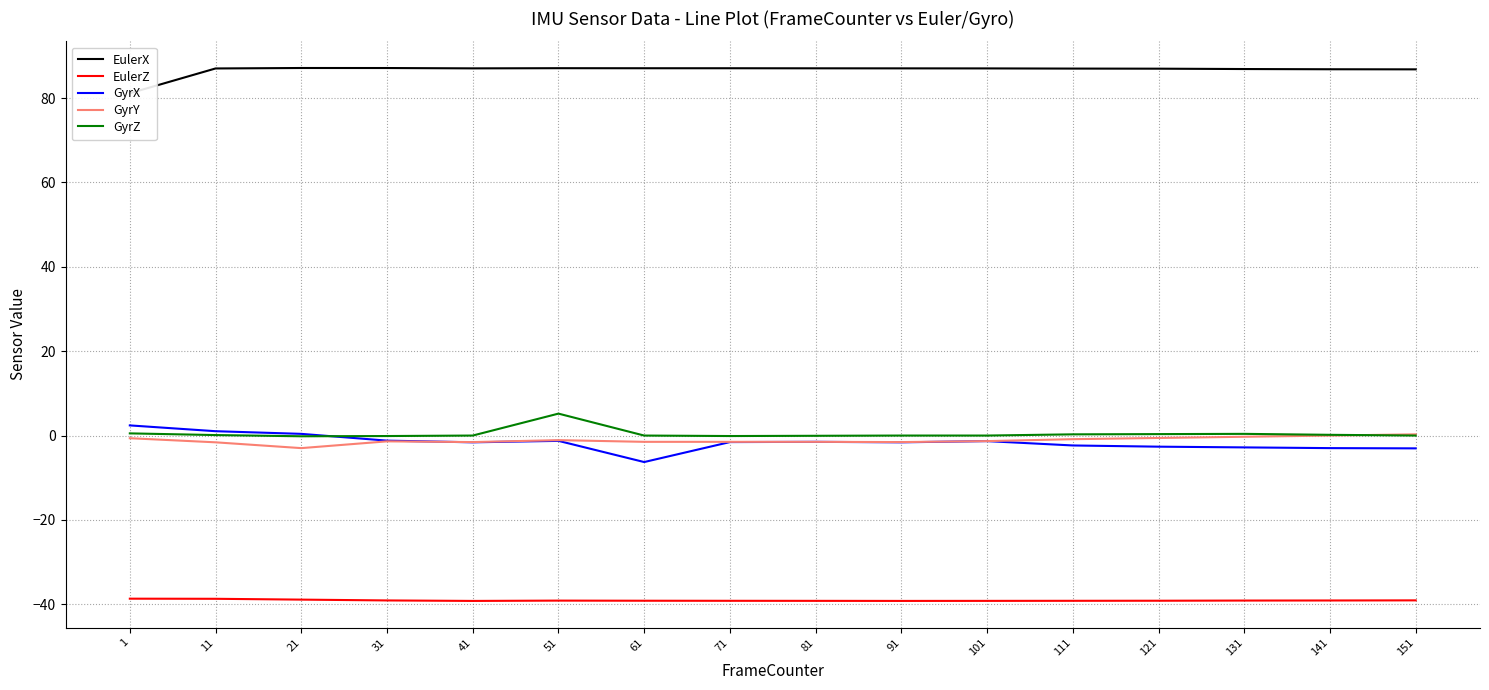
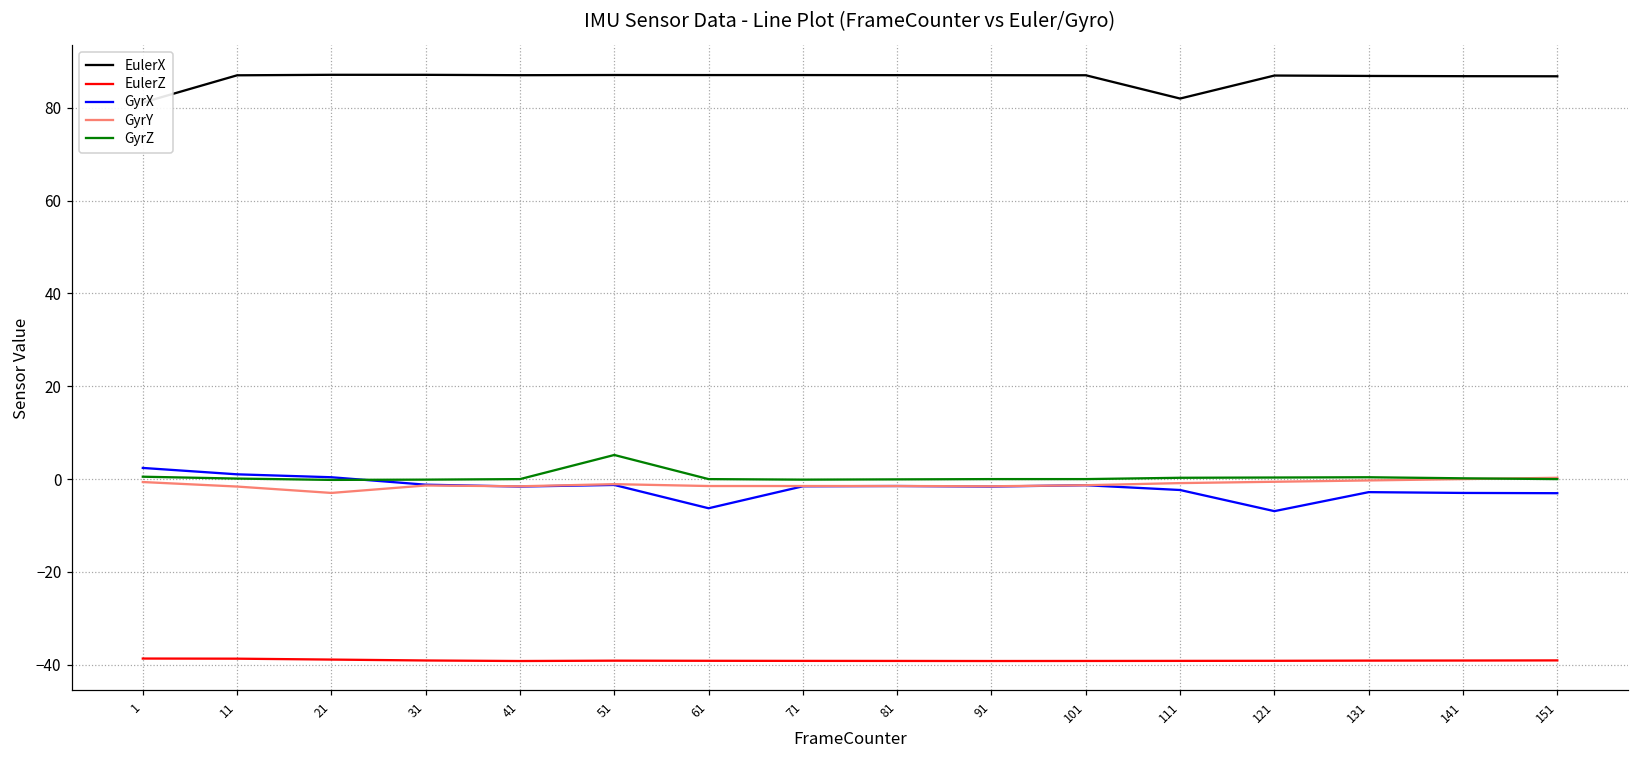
  {
    "EulerX": {
      "11": 87,
      "21": 87,
      "31": 87,
      "41": 87,
      "51": 87,
      "61": 87,
      "71": 87,
      "81": 87,
      "91": 87,
      "101": 87,
-     "111": 87,
+     "111": 82,
      "121": 87,
      "131": 87,
      "141": 87,
      "151": 87
    },
    "EulerZ": {
      "1": -39,
      "11": -39,
      "21": -39,
      "31": -39,
      "41": -39,
      "51": -39,
      "61": -39,
      "71": -39,
      "81": -39,
      "91": -39,
      "101": -39,
      "111": -39,
      "121": -39,
      "131": -39,
      "141": -39,
      "151": -39
    },
    "GyrX": {
      "1": 2,
      "11": 1,
      "61": -6,
      "111": -2,
-     "121": -3,
+     "121": -7,
      "131": -3,
      "141": -3,
      "151": -3
    },
    "GyrY": {
      "1": -1,
      "11": -2,
      "21": -3,
      "61": -1,
      "111": -1,
      "121": -1,
      "131": 0
    },
    "GyrZ": {
      "1": 1,
      "11": 0,
      "31": 0,
      "41": 0,
      "51": 5,
      "61": 0,
      "71": 0,
      "81": 0,
      "91": 0,
      "101": 0,
      "111": 0,
      "121": 0,
      "131": 0
    }
  }
